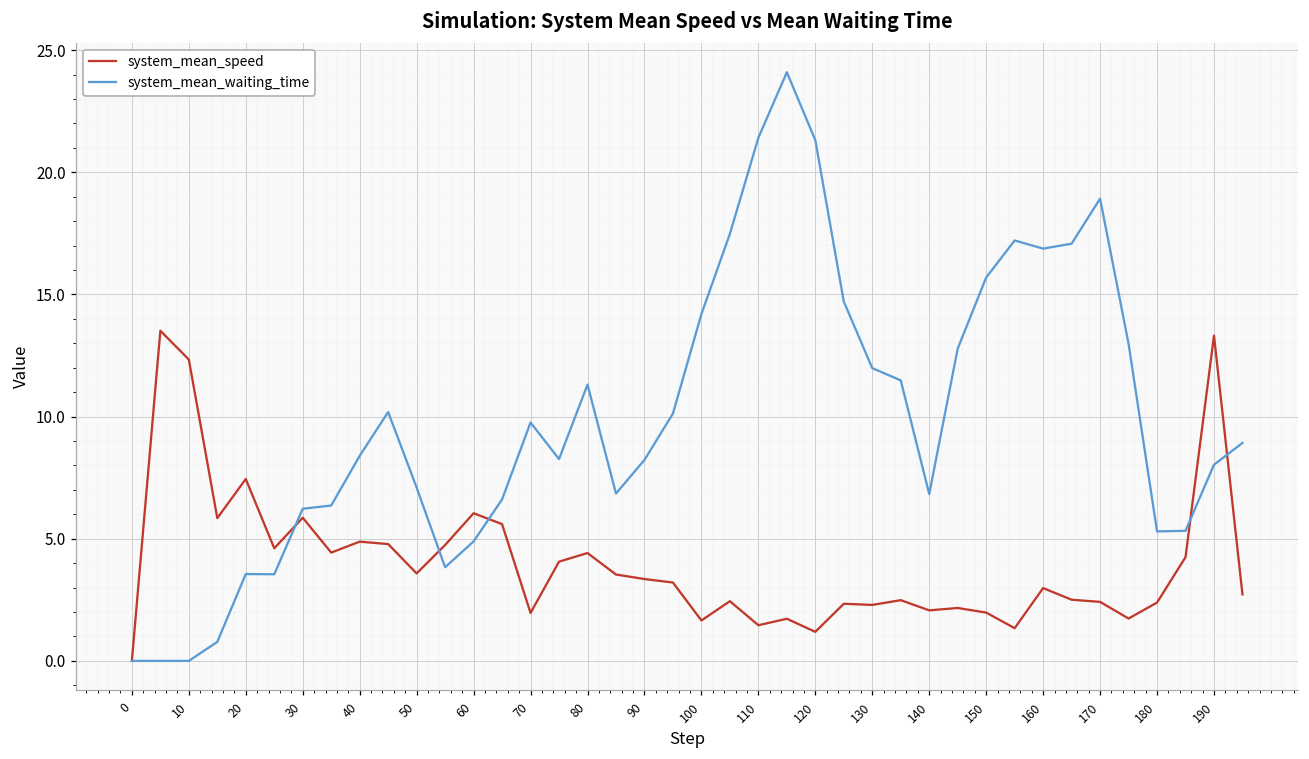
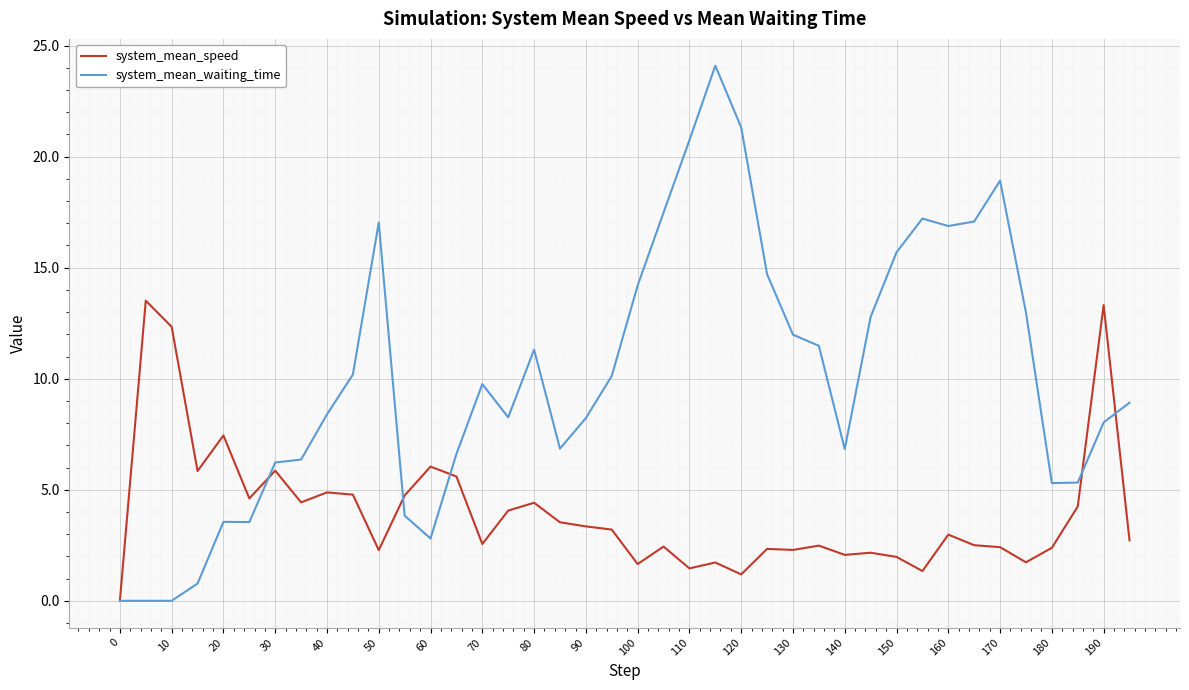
  {
    "system_mean_speed": {
      "10": 12.3,
      "20": 7.4,
      "30": 5.9,
      "40": 4.9,
-     "50": 3.6,
+     "50": 2.3,
      "60": 6.0,
-     "70": 2.0,
+     "70": 2.6,
      "80": 4.4,
      "90": 3.4,
      "100": 1.7,
      "110": 1.5,
      "120": 1.2,
      "130": 2.3,
      "140": 2.1,
      "150": 2.0,
      "160": 3.0,
      "170": 2.4,
      "180": 2.4,
      "190": 13.3
    },
    "system_mean_waiting_time": {
      "10": 0.0,
      "20": 3.6,
      "30": 6.2,
      "40": 8.4,
-     "50": 7.1,
-     "60": 4.9,
+     "50": 17.0,
+     "60": 2.8,
      "70": 9.8,
      "80": 11.3,
      "90": 8.2,
      "100": 14.2,
-     "110": 21.4,
+     "110": 20.7,
      "120": 21.3,
      "130": 12.0,
      "140": 6.8,
      "150": 15.7,
      "160": 16.9,
      "170": 18.9,
      "180": 5.3,
      "190": 8.0
    }
  }
